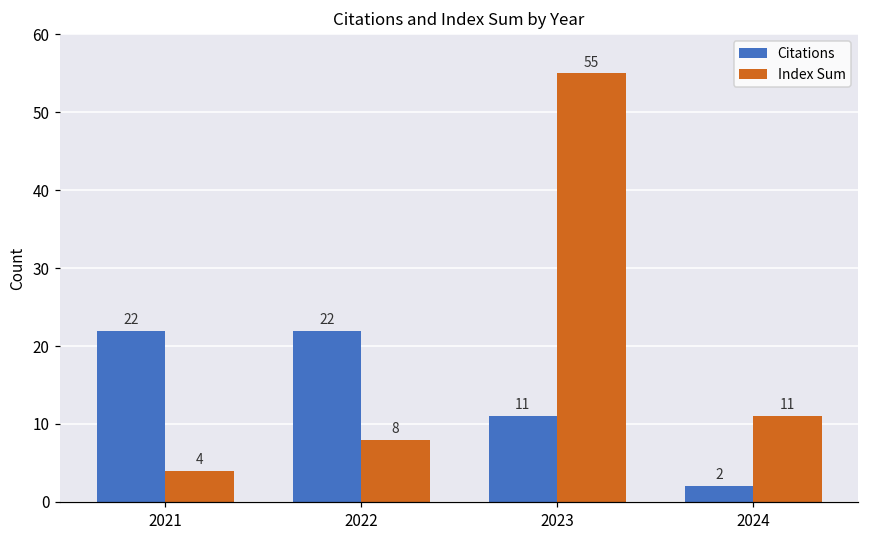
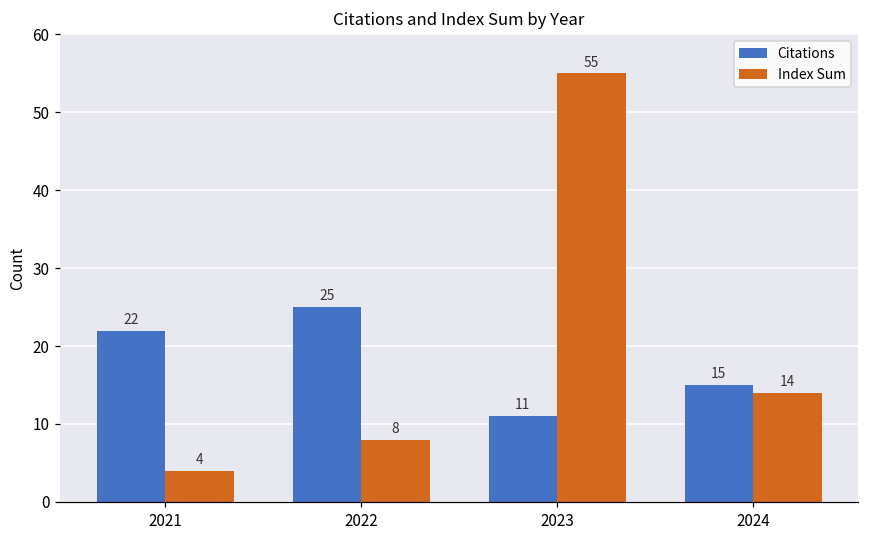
  {
    "Citations": {
      "2021": 22,
-     "2022": 22,
+     "2022": 25,
      "2023": 11,
-     "2024": 2
+     "2024": 15
    },
    "Index Sum": {
      "2021": 4,
      "2022": 8,
      "2023": 55,
-     "2024": 11
+     "2024": 14
    }
  }
